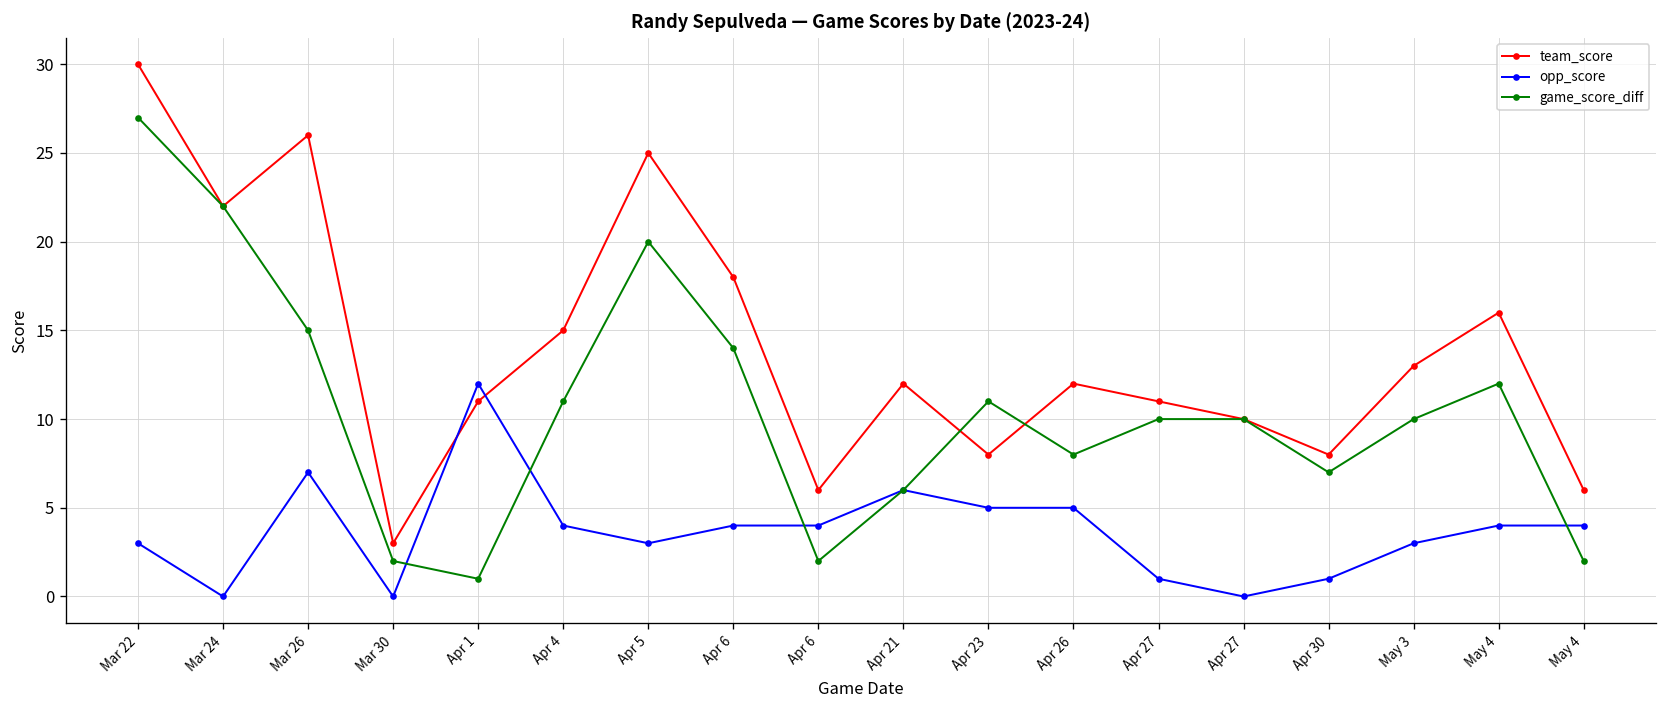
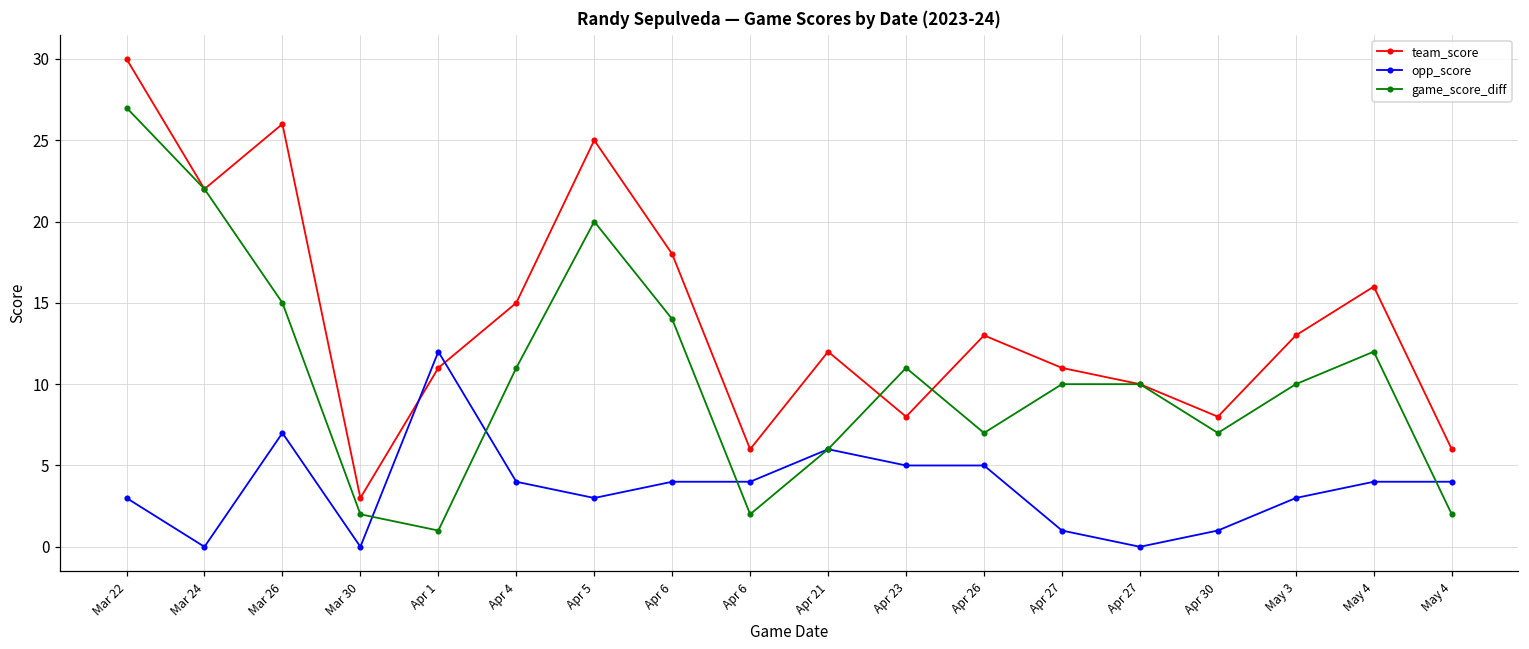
  {
    "team_score": {
      "Mar 22": 30,
      "Mar 26": 26,
      "Mar 30": 3,
      "Apr 1": 11,
      "Apr 4": 15,
      "Apr 5": 25,
      "Apr 21": 12,
      "Apr 23": 8,
-     "Apr 26": 12,
+     "Apr 26": 13,
      "Apr 30": 8,
      "May 3": 13
    },
    "opp_score": {
      "Mar 22": 3,
      "Mar 24": 0,
      "Mar 26": 7,
      "Mar 30": 0,
      "Apr 1": 12,
      "Apr 4": 4,
      "Apr 5": 3,
      "Apr 23": 5,
      "Apr 26": 5,
      "Apr 30": 1,
      "May 3": 3
    },
    "game_score_diff": {
      "Mar 22": 27,
      "Mar 26": 15,
      "Mar 30": 2,
      "Apr 1": 1,
      "Apr 4": 11,
      "Apr 5": 20,
      "Apr 23": 11,
-     "Apr 26": 8,
+     "Apr 26": 7,
      "Apr 30": 7,
      "May 3": 10
    }
  }
